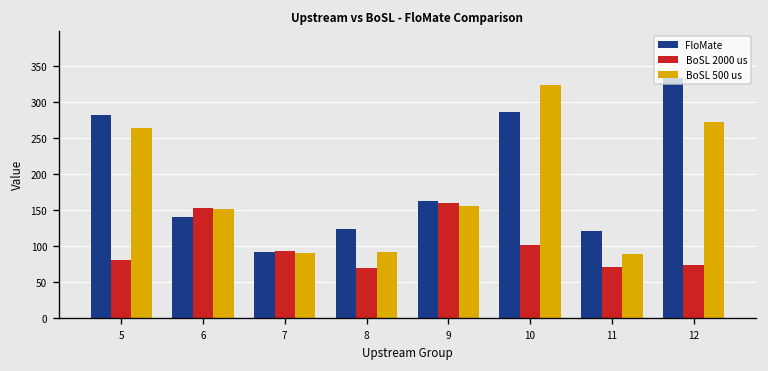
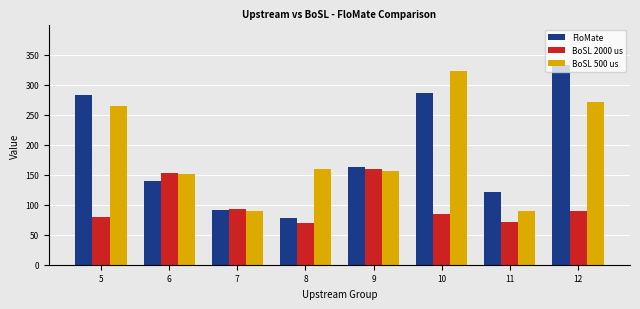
  {
    "FloMate": {
      "5": 280,
      "6": 140,
      "7": 90,
-     "8": 120,
+     "8": 80,
      "9": 160,
      "10": 290,
      "11": 120
    },
    "BoSL 2000 us": {
      "5": 80,
      "6": 150,
      "7": 90,
      "8": 70,
      "9": 160,
-     "10": 100,
+     "10": 80,
      "11": 70,
-     "12": 70
+     "12": 90
    },
    "BoSL 500 us": {
      "5": 260,
      "6": 150,
      "7": 90,
-     "8": 90,
+     "8": 160,
      "9": 160,
      "10": 320,
      "11": 90,
      "12": 270
    }
  }
